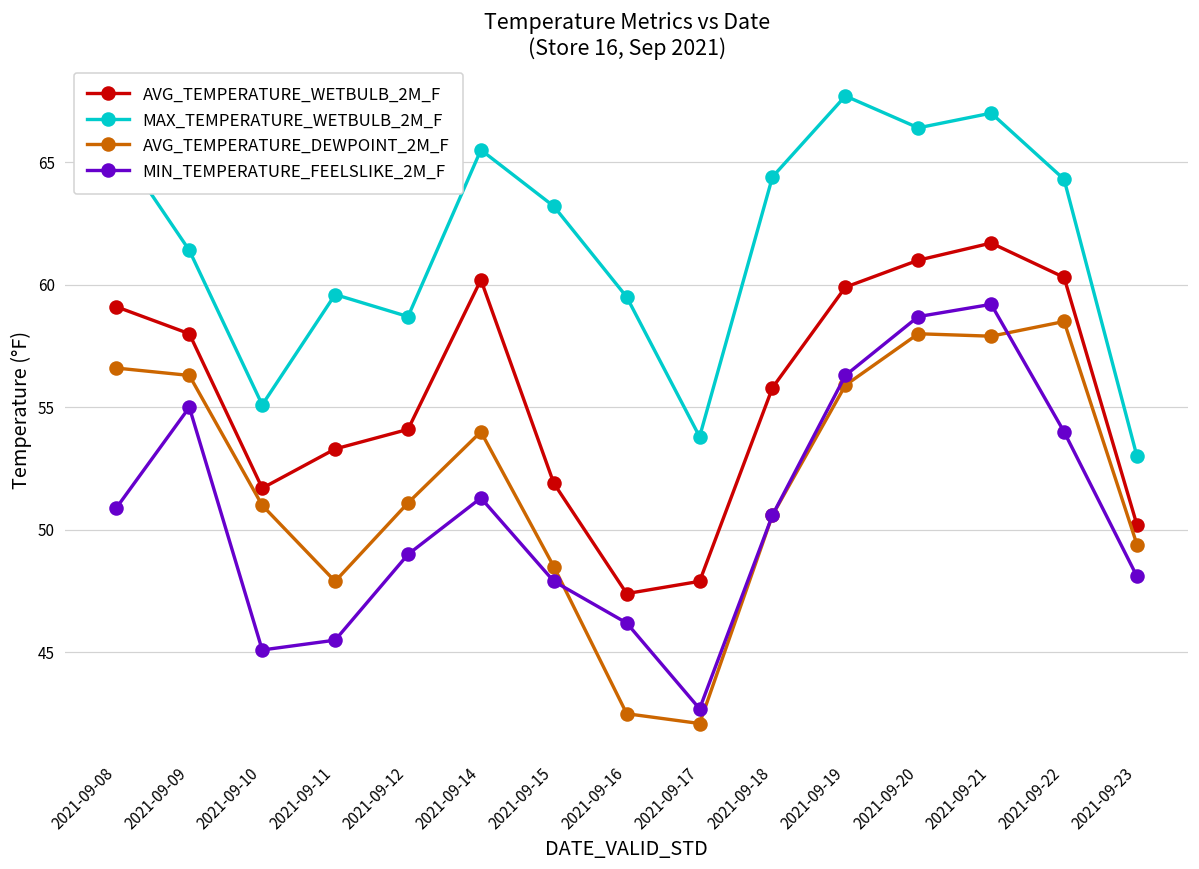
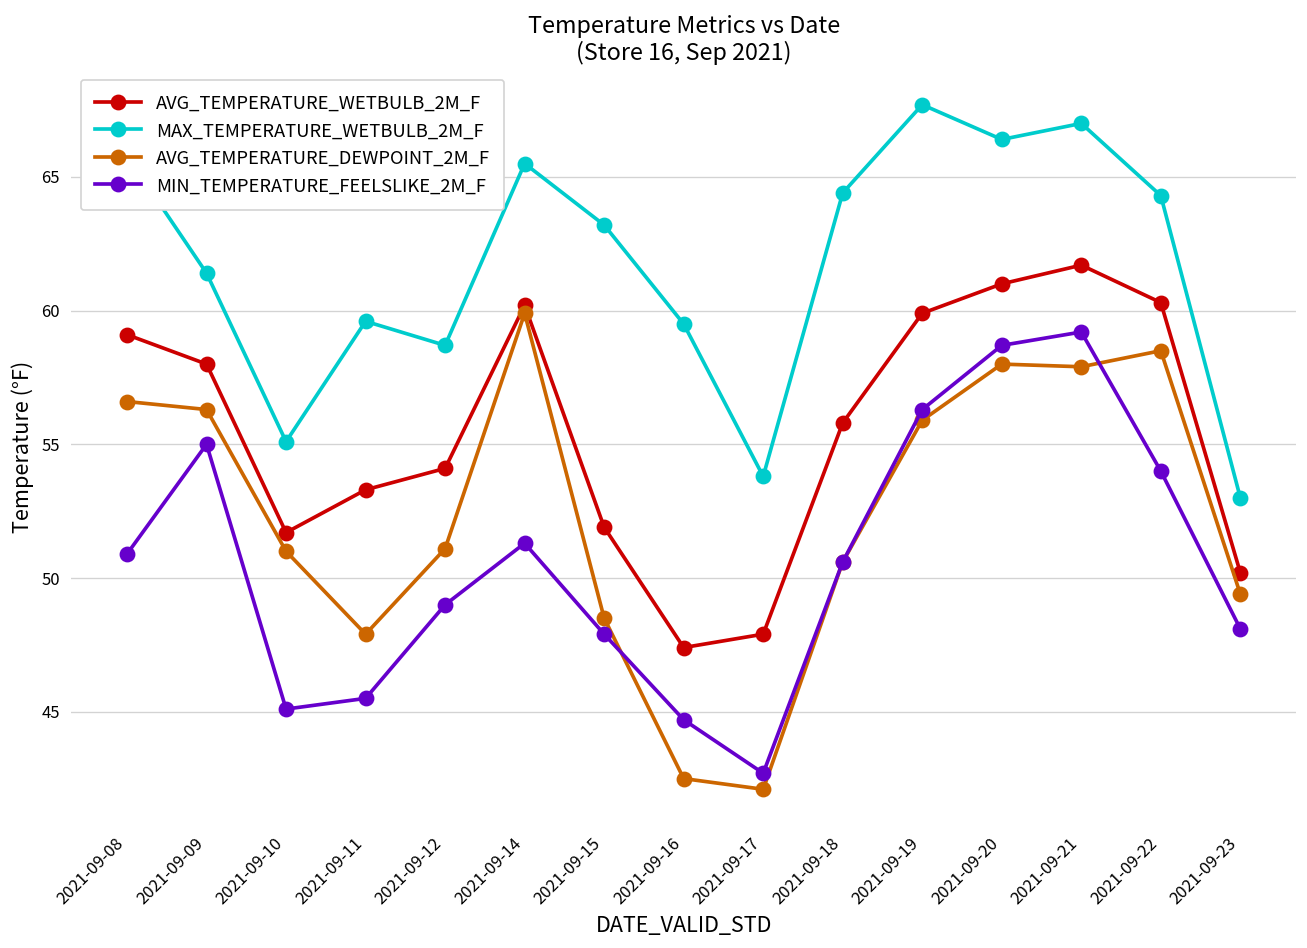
  {
    "AVG_TEMPERATURE_WETBULB_2M_F": {
      "2021-09-08": 59.1,
      "2021-09-09": 58.0,
      "2021-09-10": 51.7,
      "2021-09-11": 53.3,
      "2021-09-12": 54.1,
      "2021-09-14": 60.2,
      "2021-09-15": 51.9,
      "2021-09-16": 47.4,
      "2021-09-17": 47.9,
      "2021-09-18": 55.8,
      "2021-09-19": 59.9,
      "2021-09-20": 61.0,
      "2021-09-21": 61.7,
      "2021-09-22": 60.3,
      "2021-09-23": 50.2
    },
    "MAX_TEMPERATURE_WETBULB_2M_F": {
      "2021-09-09": 61.4,
      "2021-09-10": 55.1,
      "2021-09-11": 59.6,
      "2021-09-12": 58.7,
      "2021-09-14": 65.5,
      "2021-09-15": 63.2,
      "2021-09-16": 59.5,
      "2021-09-17": 53.8,
      "2021-09-18": 64.4,
      "2021-09-19": 67.7,
      "2021-09-20": 66.4,
      "2021-09-21": 67.0,
      "2021-09-22": 64.3,
      "2021-09-23": 53.0
    },
    "AVG_TEMPERATURE_DEWPOINT_2M_F": {
      "2021-09-08": 56.6,
      "2021-09-09": 56.3,
      "2021-09-10": 51.0,
      "2021-09-11": 47.9,
      "2021-09-12": 51.1,
-     "2021-09-14": 54.0,
+     "2021-09-14": 59.9,
      "2021-09-15": 48.5,
      "2021-09-16": 42.5,
      "2021-09-17": 42.1,
      "2021-09-19": 55.9,
      "2021-09-20": 58.0,
      "2021-09-21": 57.9,
      "2021-09-22": 58.5,
      "2021-09-23": 49.4
    },
    "MIN_TEMPERATURE_FEELSLIKE_2M_F": {
      "2021-09-08": 50.9,
      "2021-09-09": 55.0,
      "2021-09-10": 45.1,
      "2021-09-11": 45.5,
      "2021-09-12": 49.0,
      "2021-09-14": 51.3,
      "2021-09-15": 47.9,
-     "2021-09-16": 46.2,
+     "2021-09-16": 44.7,
      "2021-09-17": 42.7,
      "2021-09-19": 56.3,
      "2021-09-20": 58.7,
      "2021-09-21": 59.2,
      "2021-09-22": 54.0,
      "2021-09-23": 48.1
    }
  }
